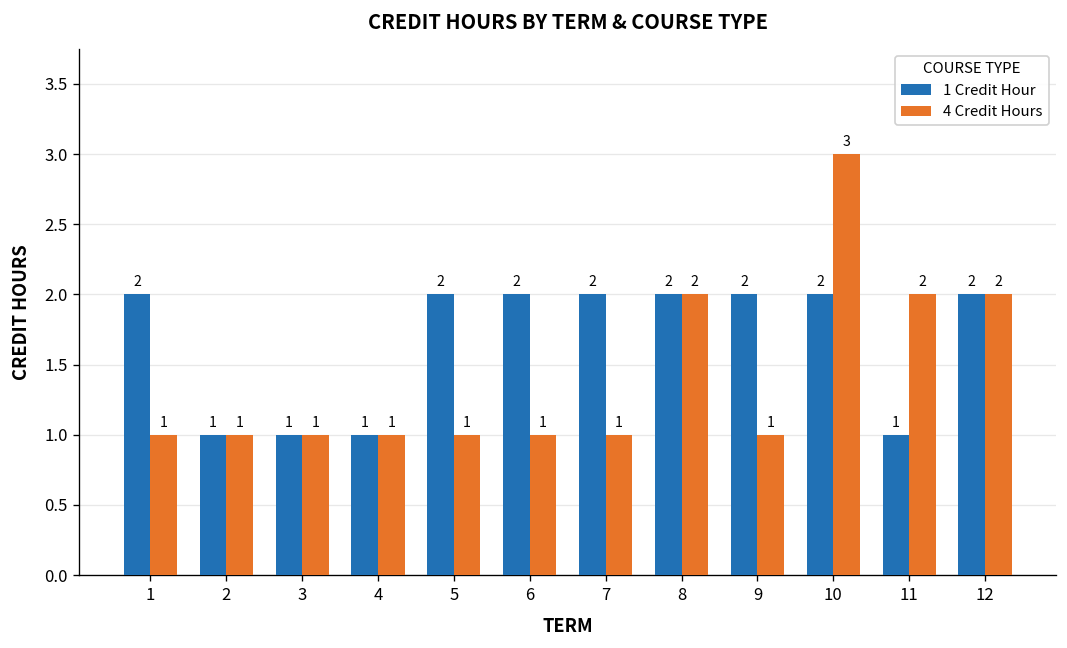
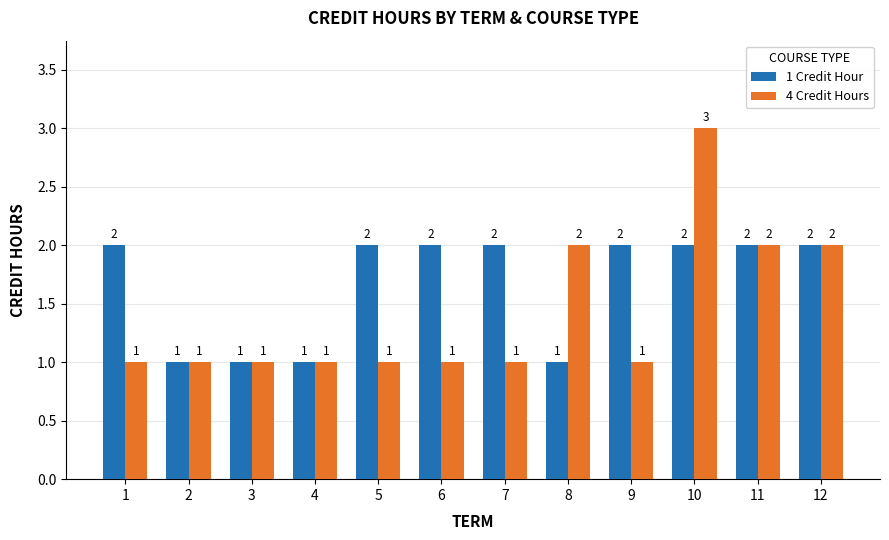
  {
    "1 Credit Hour": {
      "1": 2,
      "2": 1,
      "3": 1,
      "4": 1,
      "5": 2,
      "6": 2,
      "7": 2,
-     "8": 2,
+     "8": 1,
      "9": 2,
      "10": 2,
-     "11": 1,
+     "11": 2,
      "12": 2
    },
    "4 Credit Hours": {
      "1": 1,
      "2": 1,
      "3": 1,
      "4": 1,
      "5": 1,
      "6": 1,
      "7": 1,
      "8": 2,
      "9": 1,
      "10": 3,
      "11": 2,
      "12": 2
    }
  }
